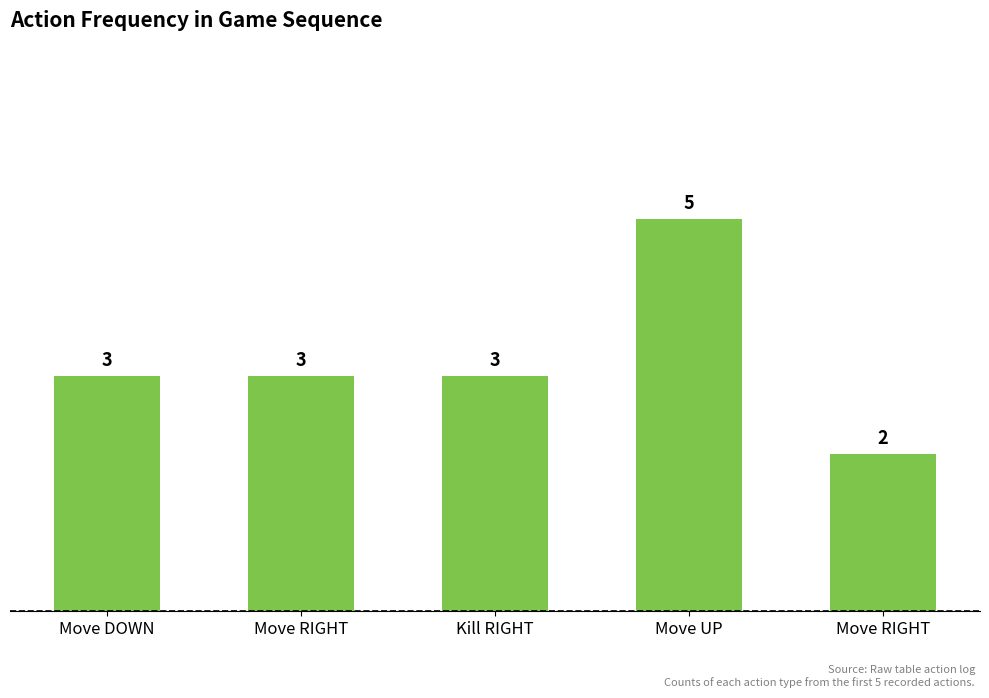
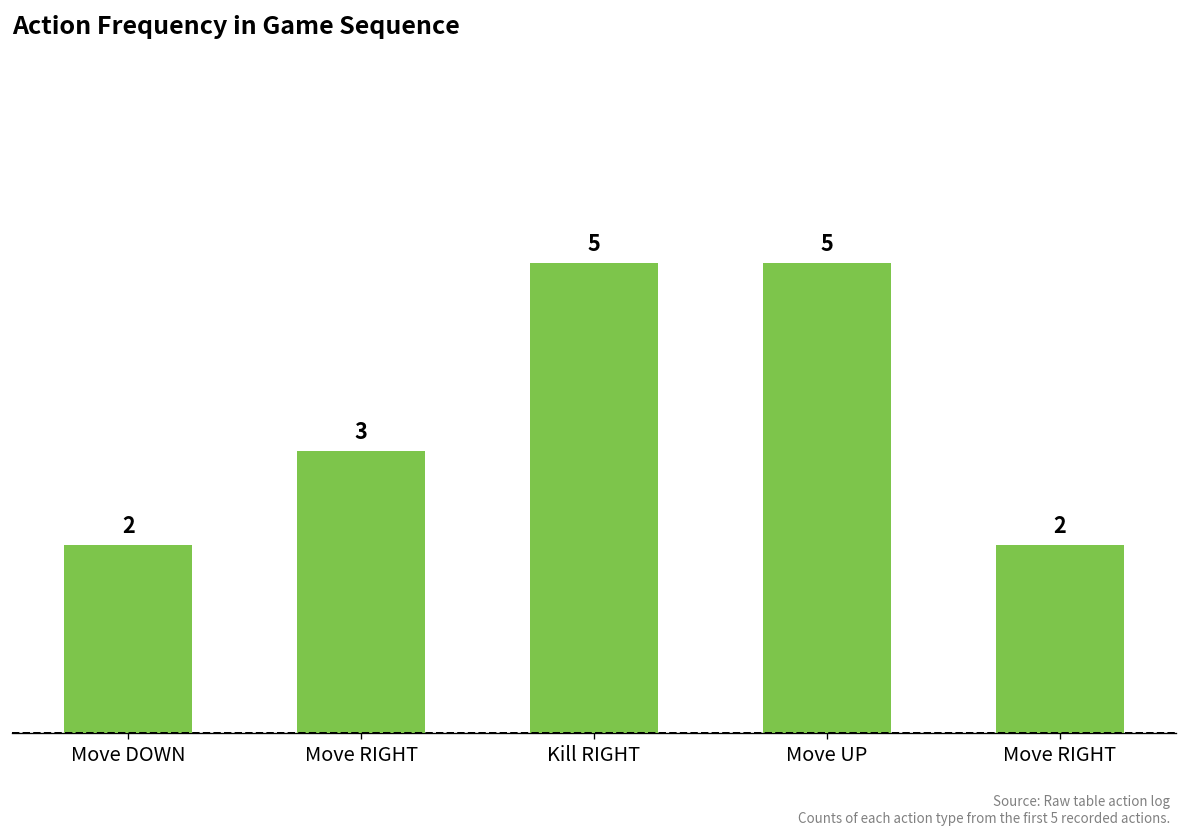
  {
-   "Move DOWN": 3,
-   "Kill RIGHT": 3,
+   "Move DOWN": 2,
+   "Kill RIGHT": 5,
    "Move UP": 5
  }
